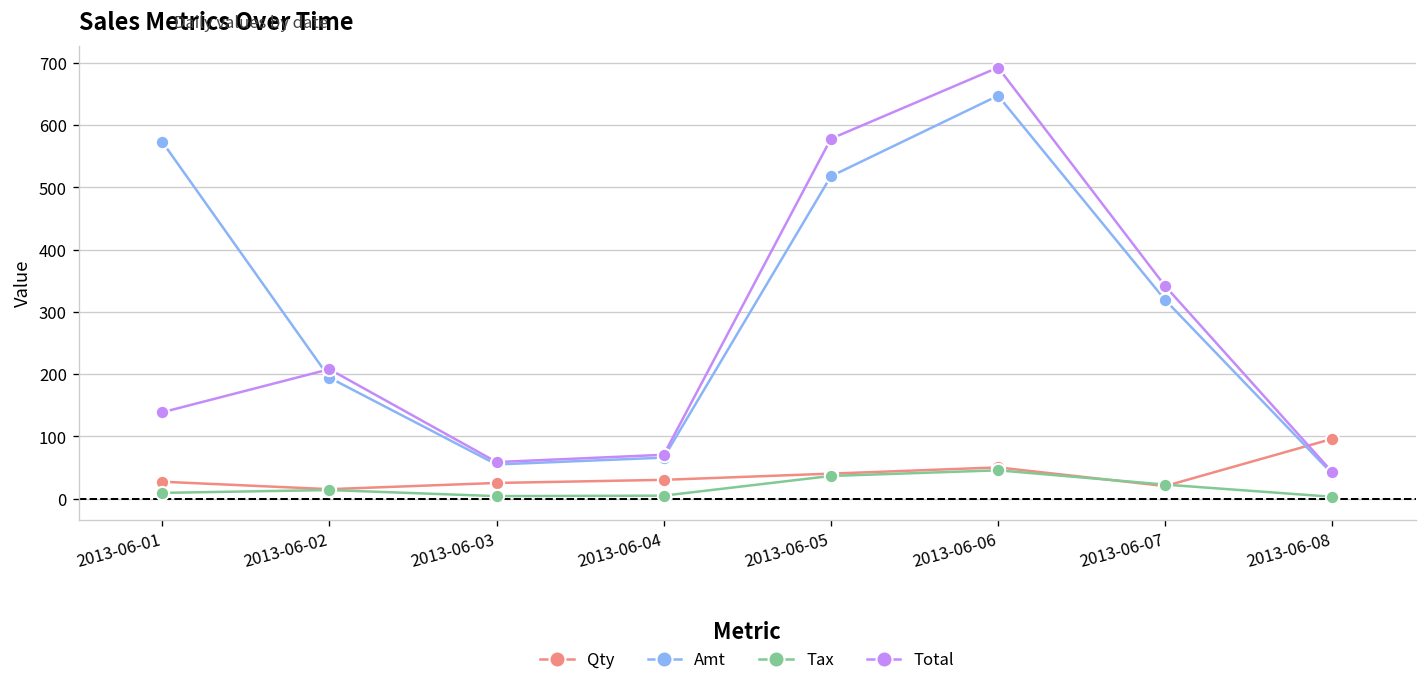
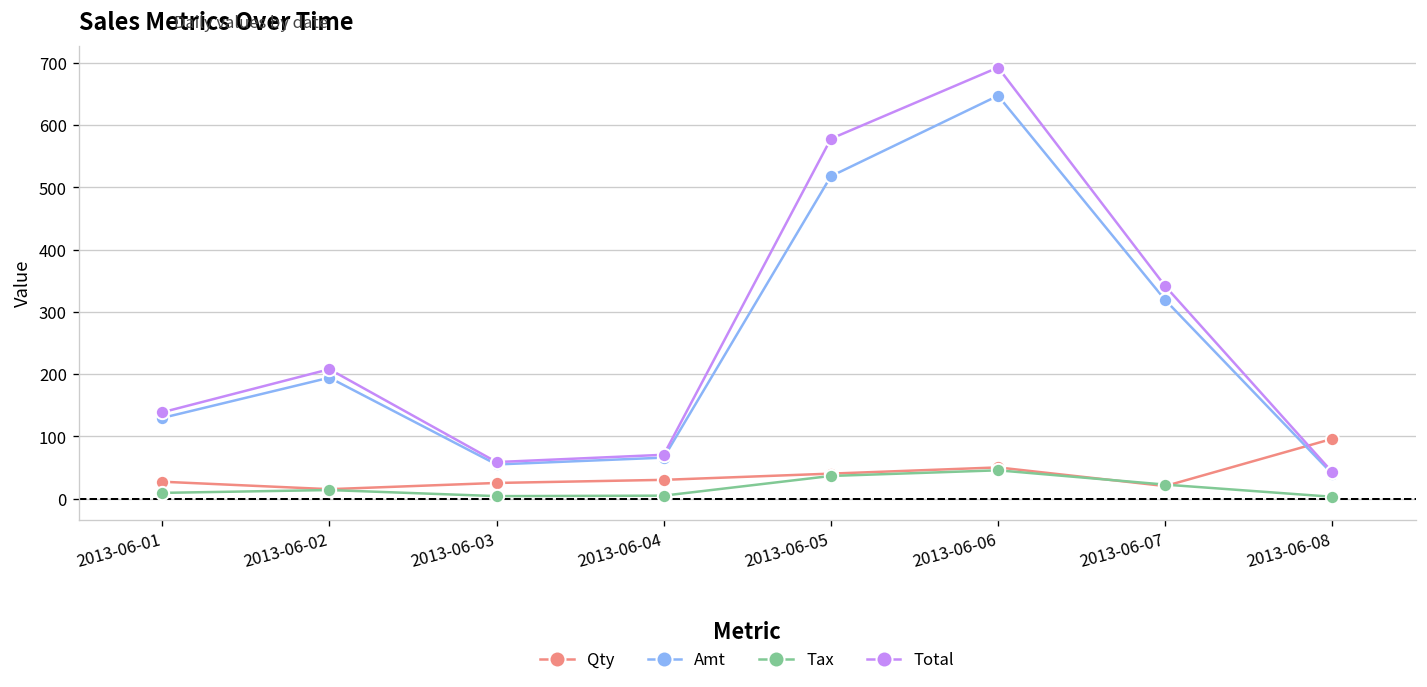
  {
    "Qty": {
      "2013-06-01": 30,
      "2013-06-03": 30,
      "2013-06-04": 30,
      "2013-06-08": 100
    },
    "Amt": {
-     "2013-06-01": 570,
+     "2013-06-01": 130,
      "2013-06-02": 190,
      "2013-06-05": 520,
      "2013-06-06": 650,
      "2013-06-07": 320
    },
    "Tax": {
      "2013-06-01": 10,
      "2013-06-03": 0,
      "2013-06-04": 0,
      "2013-06-08": 0
    },
    "Total": {
      "2013-06-01": 140,
      "2013-06-02": 210,
      "2013-06-05": 580,
      "2013-06-06": 690,
      "2013-06-07": 340
    }
  }
